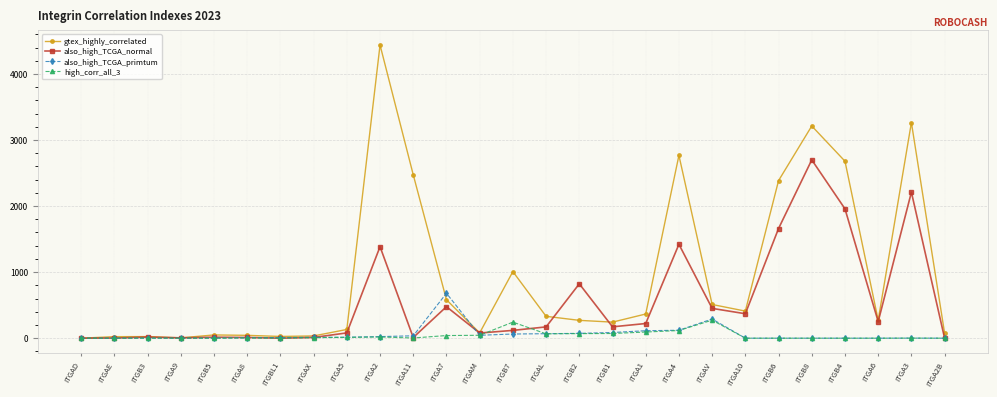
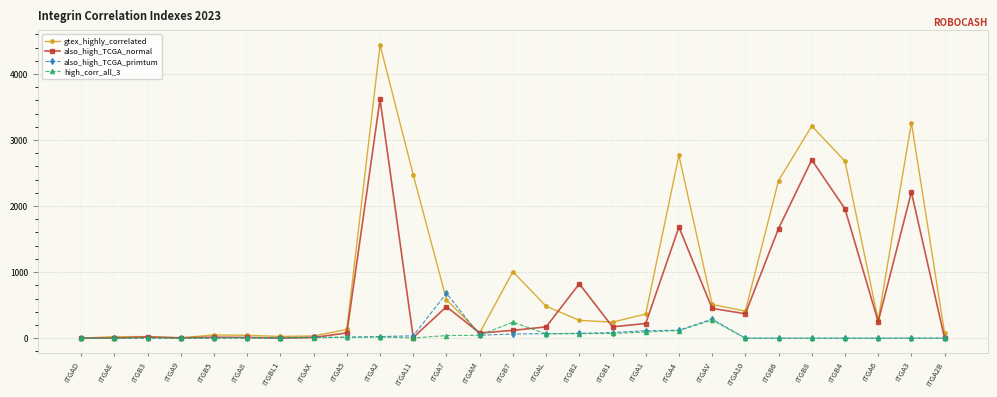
  {
    "gtex_highly_correlated": {
      "ITGA5": 100,
      "ITGA2": 4400,
      "ITGA11": 2500,
      "ITGA7": 600,
      "ITGB7": 1000,
-     "ITGAL": 300,
+     "ITGAL": 500,
      "ITGB2": 300,
      "ITGB1": 200,
      "ITGA1": 400,
      "ITGA4": 2800,
      "ITGAV": 500,
      "ITGA10": 400,
      "ITGB6": 2400,
      "ITGB8": 3200,
      "ITGB4": 2700,
      "ITGA3": 3300,
      "ITGA2B": 100
    },
    "also_high_TCGA_normal": {
      "ITGA5": 100,
-     "ITGA2": 1400,
+     "ITGA2": 3600,
      "ITGA7": 500,
      "ITGB7": 100,
      "ITGAL": 200,
      "ITGB2": 800,
      "ITGB1": 200,
      "ITGA1": 200,
-     "ITGA4": 1400,
+     "ITGA4": 1700,
      "ITGAV": 500,
      "ITGA10": 400,
      "ITGB6": 1700,
      "ITGB8": 2700,
      "ITGB4": 2000,
      "ITGA3": 2200
    },
    "also_high_TCGA_primtum": {
      "ITGA7": 700,
      "ITGB7": 100
    },
    "high_corr_all_3": {
      "ITGA7": 0,
      "ITGB7": 200
    }
  }
